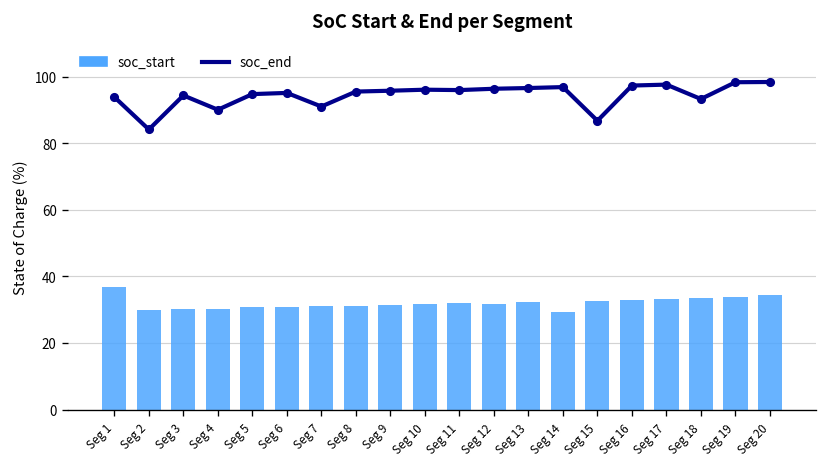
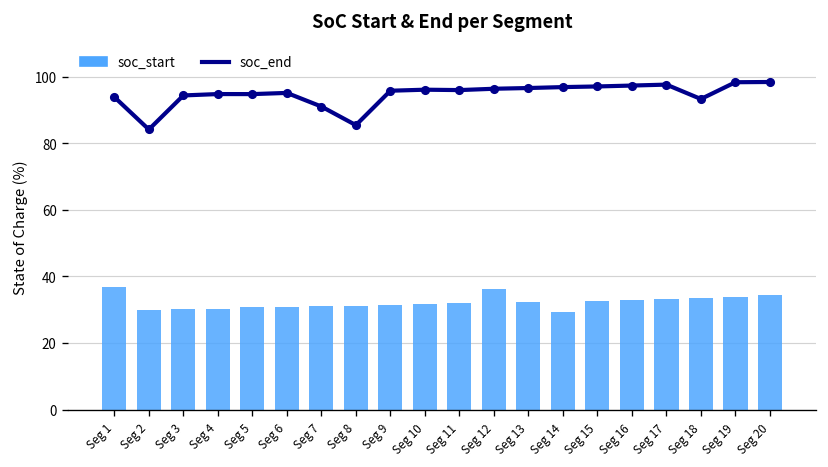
  {
    "soc_end": {
      "Seg 1": 94,
      "Seg 2": 84,
      "Seg 3": 94,
-     "Seg 4": 90,
+     "Seg 4": 95,
      "Seg 5": 95,
      "Seg 6": 95,
      "Seg 7": 91,
-     "Seg 8": 95,
+     "Seg 8": 85,
      "Seg 9": 96,
      "Seg 10": 96,
      "Seg 11": 96,
      "Seg 12": 96,
      "Seg 13": 97,
      "Seg 14": 97,
-     "Seg 15": 87,
+     "Seg 15": 97,
      "Seg 16": 97,
      "Seg 17": 98,
      "Seg 18": 93,
      "Seg 19": 98,
      "Seg 20": 98
    },
    "soc_start": {
      "Seg 1": 37,
      "Seg 2": 30,
      "Seg 3": 30,
      "Seg 4": 30,
      "Seg 5": 31,
      "Seg 6": 31,
      "Seg 7": 31,
      "Seg 8": 31,
      "Seg 9": 31,
      "Seg 10": 32,
      "Seg 11": 32,
-     "Seg 12": 32,
+     "Seg 12": 36,
      "Seg 13": 32,
      "Seg 14": 29,
      "Seg 15": 33,
      "Seg 16": 33,
      "Seg 17": 33,
      "Seg 18": 34,
      "Seg 19": 34,
      "Seg 20": 34
    }
  }
